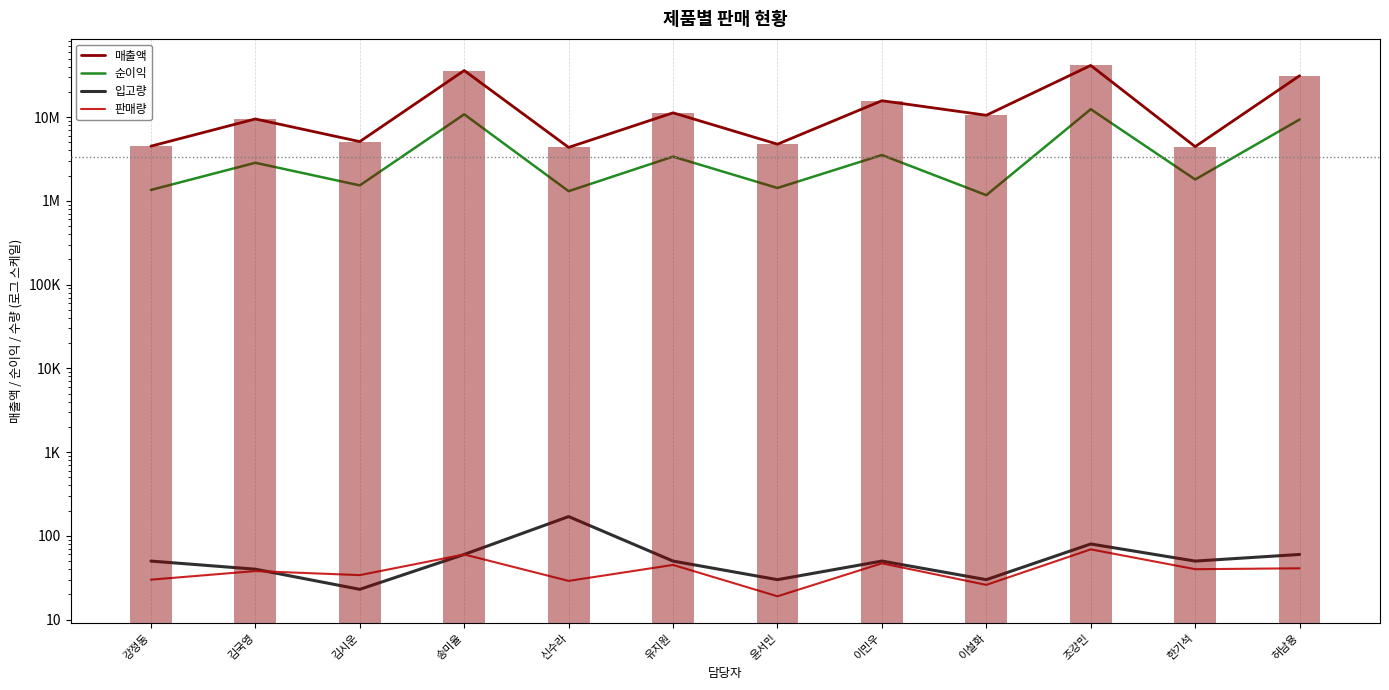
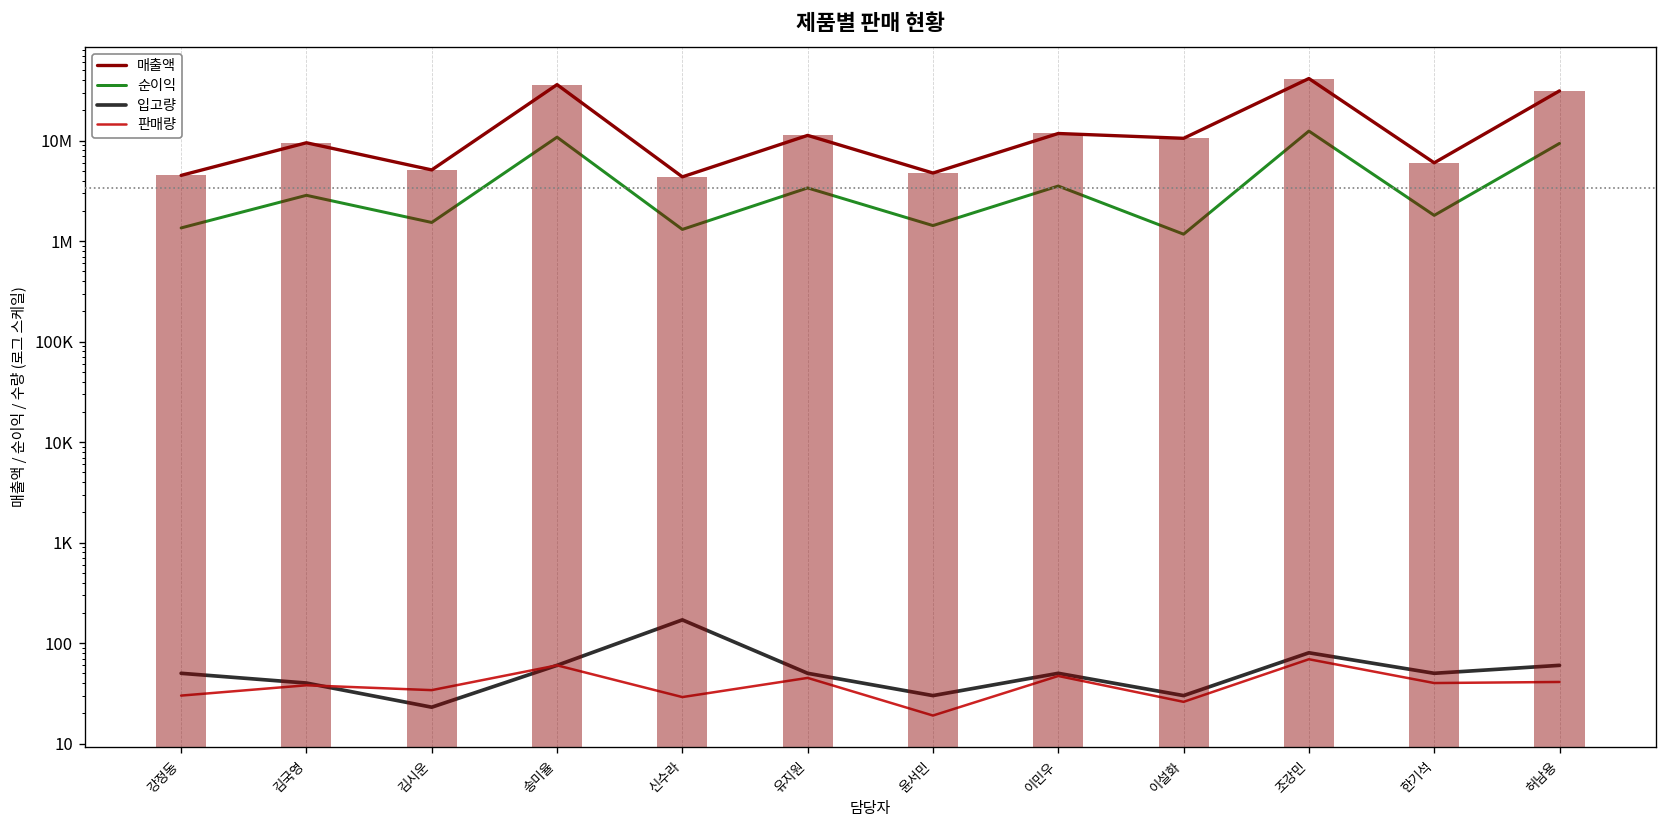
  {
    "매출액": {
      "강정동": 5000000,
      "김국영": 10000000,
      "김시운": 5000000,
      "송미율": 36000000,
      "신수라": 4000000,
      "유지원": 11000000,
      "윤서민": 5000000,
-     "이민우": 16000000,
+     "이민우": 12000000,
      "이설화": 11000000,
      "조강민": 40000000,
-     "한기석": 4000000,
+     "한기석": 6000000,
      "허남용": 31000000
    },
    "순이익": {
      "강정동": 1400000,
      "김국영": 2900000,
      "김시운": 1500000,
      "송미율": 11000000,
      "신수라": 1300000,
      "유지원": 3400000,
      "윤서민": 1400000,
      "이민우": 3500000,
      "이설화": 1200000,
      "조강민": 12000000,
      "한기석": 1800000,
      "허남용": 9000000
    },
    "입고량": {
      "강정동": 50,
      "김시운": 23,
      "신수라": 170,
      "유지원": 50,
      "윤서민": 30,
      "이설화": 30,
      "조강민": 80,
      "한기석": 50,
      "허남용": 60
    },
    "판매량": {
      "강정동": 30,
      "김시운": 34,
      "신수라": 29,
      "유지원": 50,
      "윤서민": 19,
      "이설화": 26,
      "조강민": 70,
      "한기석": 40,
      "허남용": 40
    }
  }
